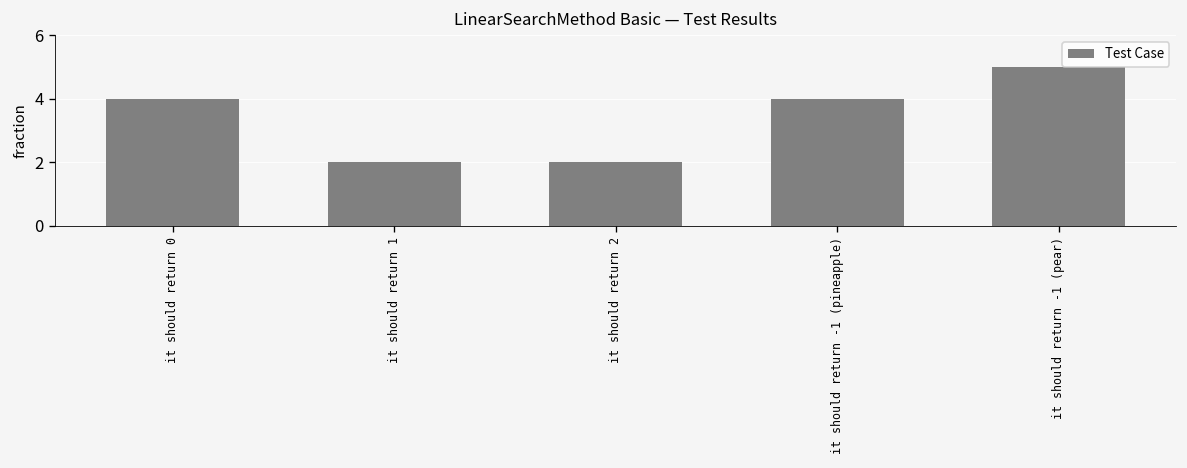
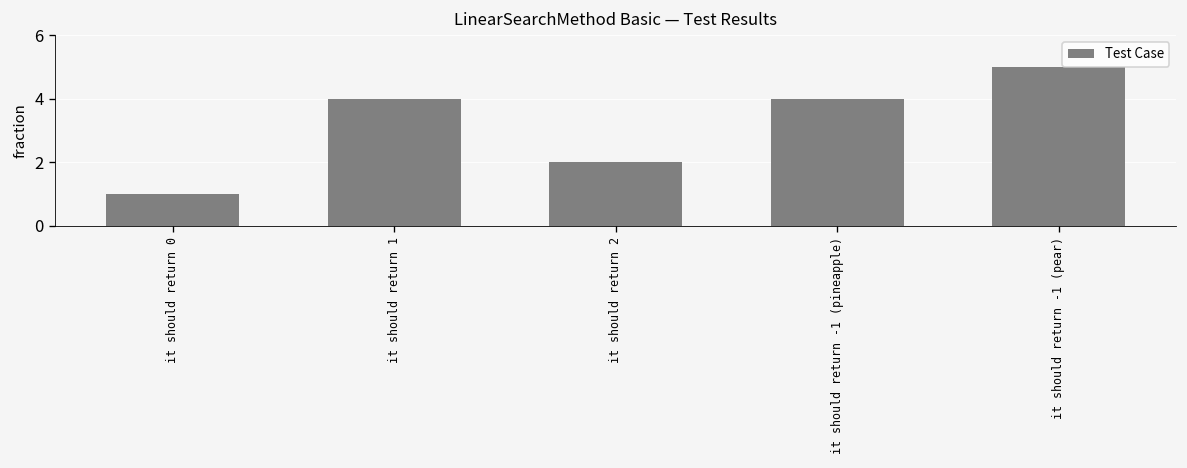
  {
-   "it should return 0": 4,
-   "it should return 1": 2,
+   "it should return 0": 1,
+   "it should return 1": 4,
    "it should return 2": 2,
    "it should return -1 (pineapple)": 4,
    "it should return -1 (pear)": 5
  }
